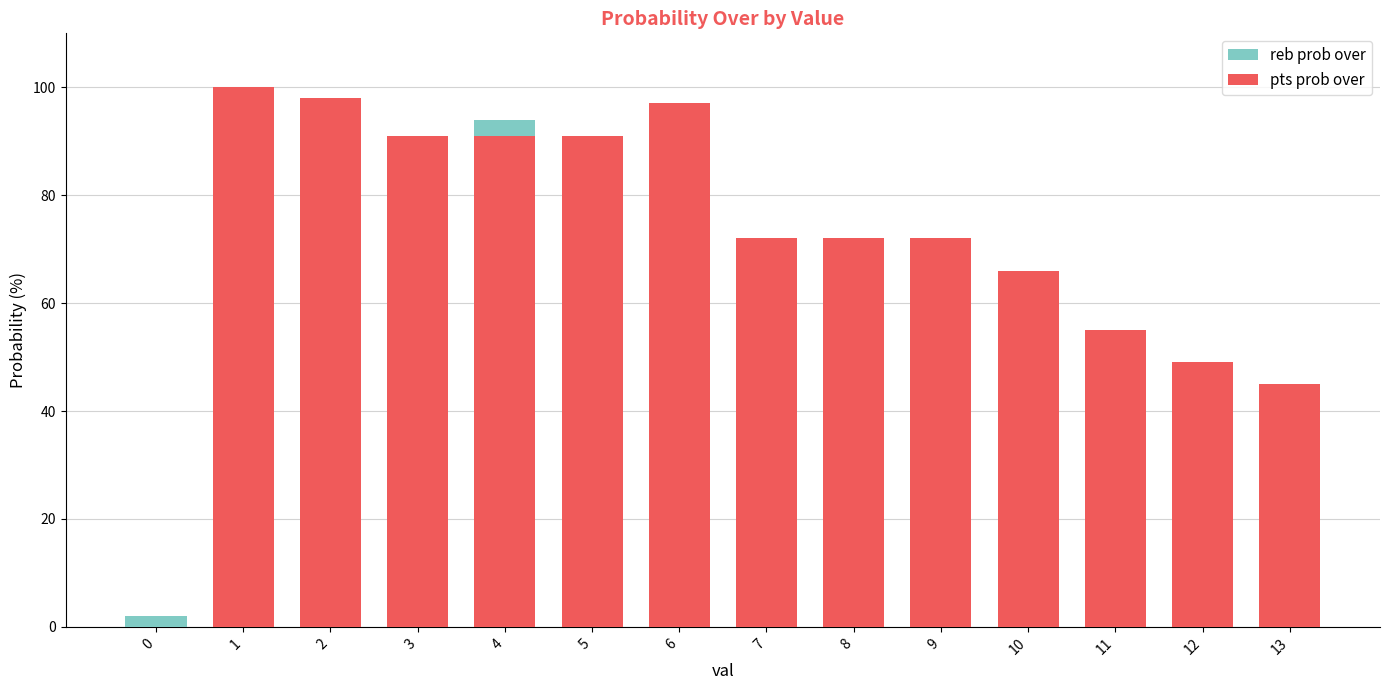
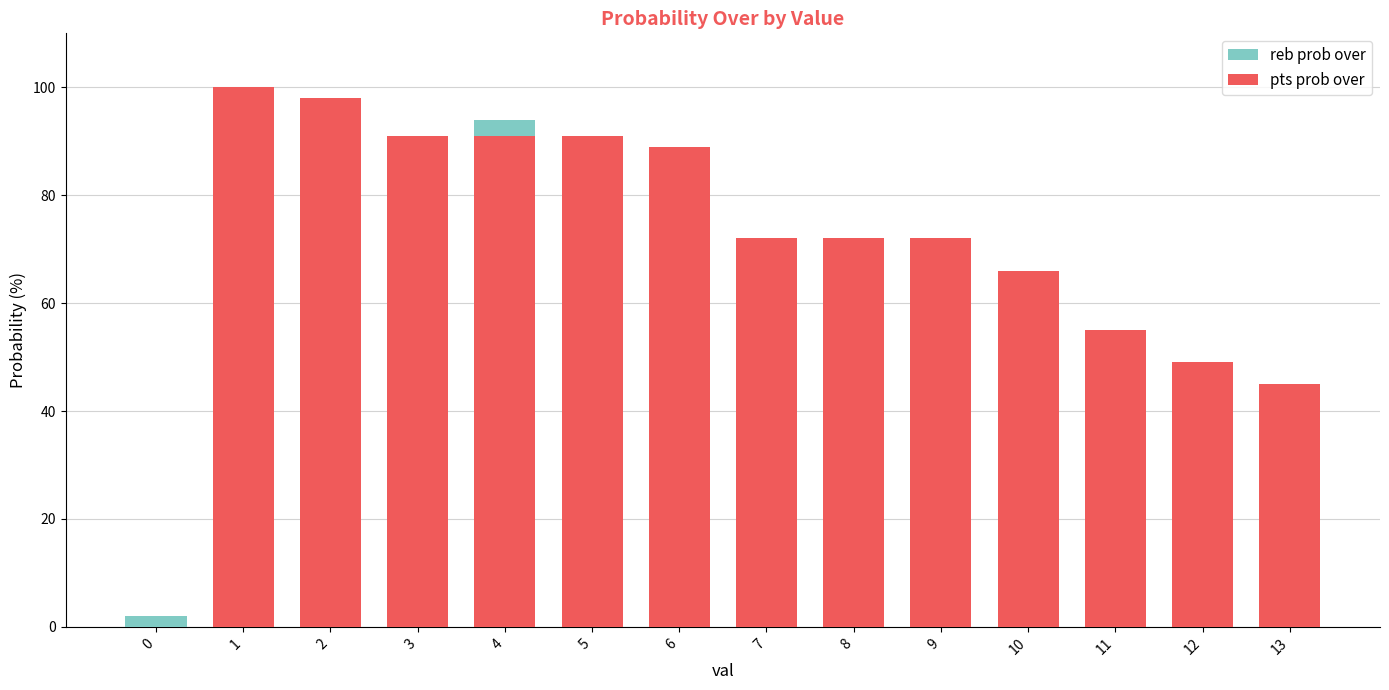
  {
    "reb prob over": {
      "0": 2,
      "4": 94,
      "12": 0,
      "13": 0
    },
    "pts prob over": {
      "0": 0,
      "1": 100,
      "2": 98,
      "3": 91,
      "5": 91,
-     "6": 97,
+     "6": 89,
      "7": 72,
      "8": 72,
      "9": 72,
      "10": 66,
      "11": 55,
      "12": 49,
      "13": 45
    }
  }
